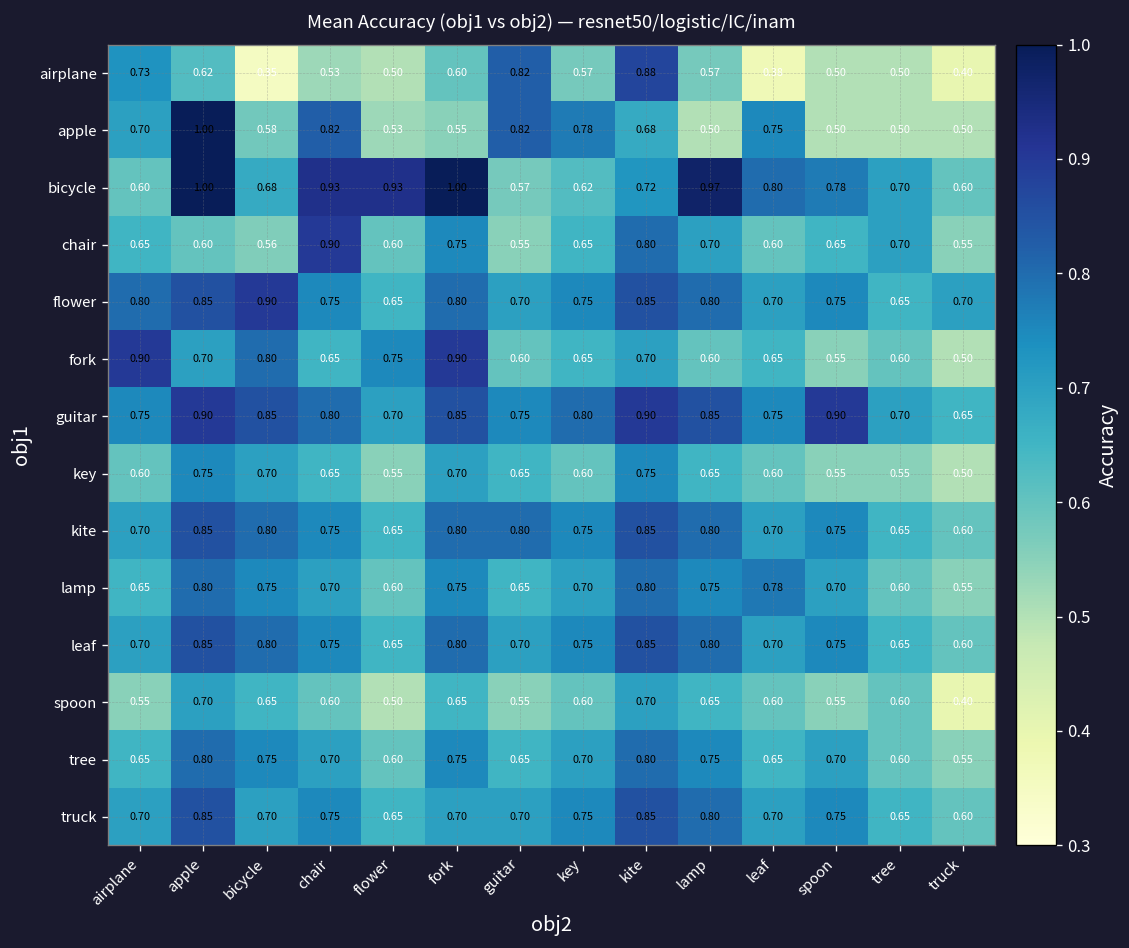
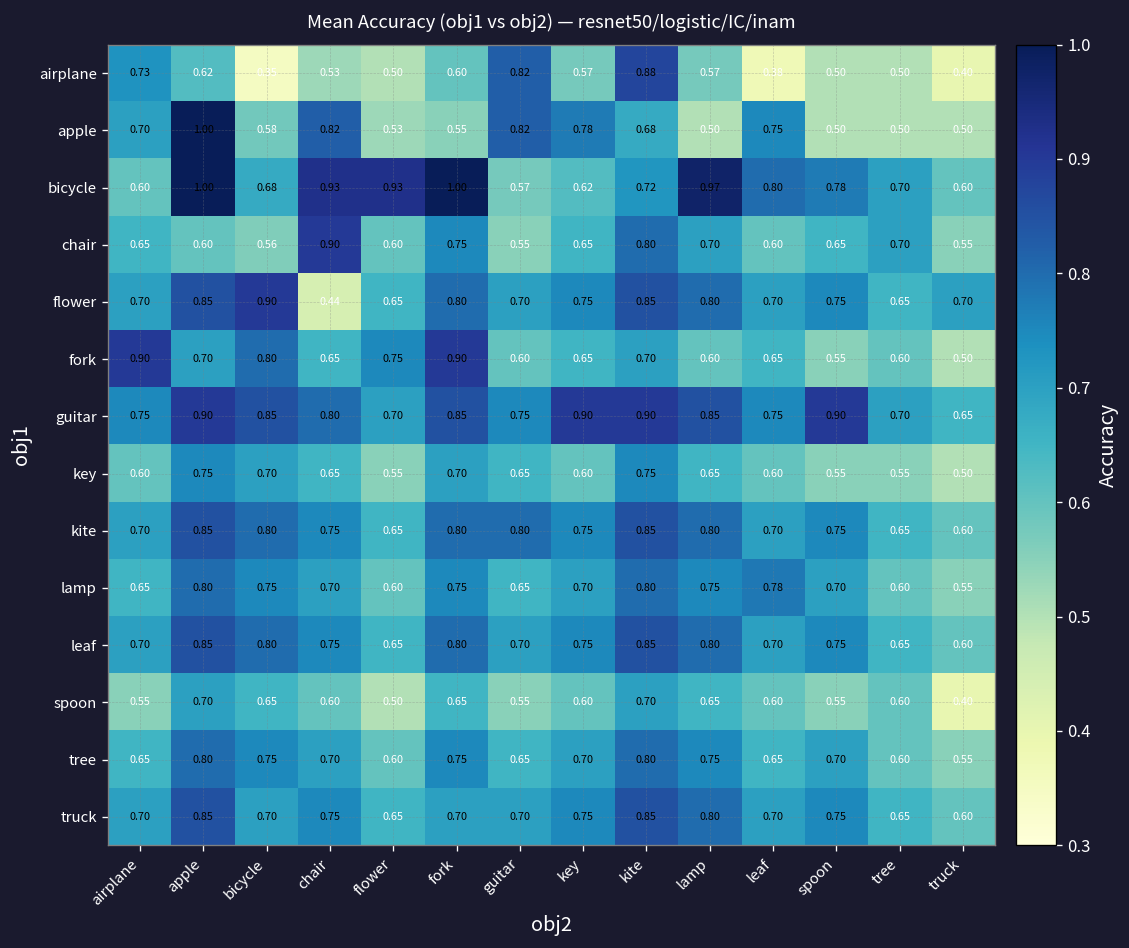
  {
    "airplane": {
      "airplane": 0.73,
      "apple": 0.62,
      "bicycle": 0.35,
      "chair": 0.53,
      "flower": 0.50,
      "fork": 0.60,
      "guitar": 0.82,
      "key": 0.57,
      "kite": 0.88,
      "lamp": 0.57,
      "leaf": 0.38,
      "spoon": 0.50,
      "tree": 0.50,
      "truck": 0.40
    },
    "apple": {
      "airplane": 0.70,
      "apple": 1.00,
      "bicycle": 0.58,
      "chair": 0.82,
      "flower": 0.53,
      "fork": 0.55,
      "guitar": 0.82,
      "key": 0.78,
      "kite": 0.68,
      "lamp": 0.50,
      "leaf": 0.75,
      "spoon": 0.50,
      "tree": 0.50,
      "truck": 0.50
    },
    "bicycle": {
      "airplane": 0.60,
      "apple": 1.00,
      "bicycle": 0.68,
      "chair": 0.93,
      "flower": 0.93,
      "fork": 1.00,
      "guitar": 0.57,
      "key": 0.62,
      "kite": 0.72,
      "lamp": 0.97,
      "leaf": 0.80,
      "spoon": 0.78,
      "tree": 0.70,
      "truck": 0.60
    },
    "chair": {
      "airplane": 0.65,
      "apple": 0.60,
      "bicycle": 0.56,
      "chair": 0.90,
      "flower": 0.60,
      "fork": 0.75,
      "guitar": 0.55,
      "key": 0.65,
      "kite": 0.80,
      "lamp": 0.70,
      "leaf": 0.60,
      "spoon": 0.65,
      "tree": 0.70,
      "truck": 0.55
    },
    "flower": {
-     "airplane": 0.80,
+     "airplane": 0.70,
      "apple": 0.85,
      "bicycle": 0.90,
-     "chair": 0.75,
+     "chair": 0.44,
      "flower": 0.65,
      "fork": 0.80,
      "guitar": 0.70,
      "key": 0.75,
      "kite": 0.85,
      "lamp": 0.80,
      "leaf": 0.70,
      "spoon": 0.75,
      "tree": 0.65,
      "truck": 0.70
    },
    "fork": {
      "airplane": 0.90,
      "apple": 0.70,
      "bicycle": 0.80,
      "chair": 0.65,
      "flower": 0.75,
      "fork": 0.90,
      "guitar": 0.60,
      "key": 0.65,
      "kite": 0.70,
      "lamp": 0.60,
      "leaf": 0.65,
      "spoon": 0.55,
      "tree": 0.60,
      "truck": 0.50
    },
    "guitar": {
      "airplane": 0.75,
      "apple": 0.90,
      "bicycle": 0.85,
      "chair": 0.80,
      "flower": 0.70,
      "fork": 0.85,
      "guitar": 0.75,
-     "key": 0.80,
+     "key": 0.90,
      "kite": 0.90,
      "lamp": 0.85,
      "leaf": 0.75,
      "spoon": 0.90,
      "tree": 0.70,
      "truck": 0.65
    },
    "key": {
      "airplane": 0.60,
      "apple": 0.75,
      "bicycle": 0.70,
      "chair": 0.65,
      "flower": 0.55,
      "fork": 0.70,
      "guitar": 0.65,
      "key": 0.60,
      "kite": 0.75,
      "lamp": 0.65,
      "leaf": 0.60,
      "spoon": 0.55,
      "tree": 0.55,
      "truck": 0.50
    },
    "kite": {
      "airplane": 0.70,
      "apple": 0.85,
      "bicycle": 0.80,
      "chair": 0.75,
      "flower": 0.65,
      "fork": 0.80,
      "guitar": 0.80,
      "key": 0.75,
      "kite": 0.85,
      "lamp": 0.80,
      "leaf": 0.70,
      "spoon": 0.75,
      "tree": 0.65,
      "truck": 0.60
    },
    "lamp": {
      "airplane": 0.65,
      "apple": 0.80,
      "bicycle": 0.75,
      "chair": 0.70,
      "flower": 0.60,
      "fork": 0.75,
      "guitar": 0.65,
      "key": 0.70,
      "kite": 0.80,
      "lamp": 0.75,
      "leaf": 0.78,
      "spoon": 0.70,
      "tree": 0.60,
      "truck": 0.55
    },
    "leaf": {
      "airplane": 0.70,
      "apple": 0.85,
      "bicycle": 0.80,
      "chair": 0.75,
      "flower": 0.65,
      "fork": 0.80,
      "guitar": 0.70,
      "key": 0.75,
      "kite": 0.85,
      "lamp": 0.80,
      "leaf": 0.70,
      "spoon": 0.75,
      "tree": 0.65,
      "truck": 0.60
    },
    "spoon": {
      "airplane": 0.55,
      "apple": 0.70,
      "bicycle": 0.65,
      "chair": 0.60,
      "flower": 0.50,
      "fork": 0.65,
      "guitar": 0.55,
      "key": 0.60,
      "kite": 0.70,
      "lamp": 0.65,
      "leaf": 0.60,
      "spoon": 0.55,
      "tree": 0.60,
      "truck": 0.40
    },
    "tree": {
      "airplane": 0.65,
      "apple": 0.80,
      "bicycle": 0.75,
      "chair": 0.70,
      "flower": 0.60,
      "fork": 0.75,
      "guitar": 0.65,
      "key": 0.70,
      "kite": 0.80,
      "lamp": 0.75,
      "leaf": 0.65,
      "spoon": 0.70,
      "tree": 0.60,
      "truck": 0.55
    },
    "truck": {
      "airplane": 0.70,
      "apple": 0.85,
      "bicycle": 0.70,
      "chair": 0.75,
      "flower": 0.65,
      "fork": 0.70,
      "guitar": 0.70,
      "key": 0.75,
      "kite": 0.85,
      "lamp": 0.80,
      "leaf": 0.70,
      "spoon": 0.75,
      "tree": 0.65,
      "truck": 0.60
    }
  }
